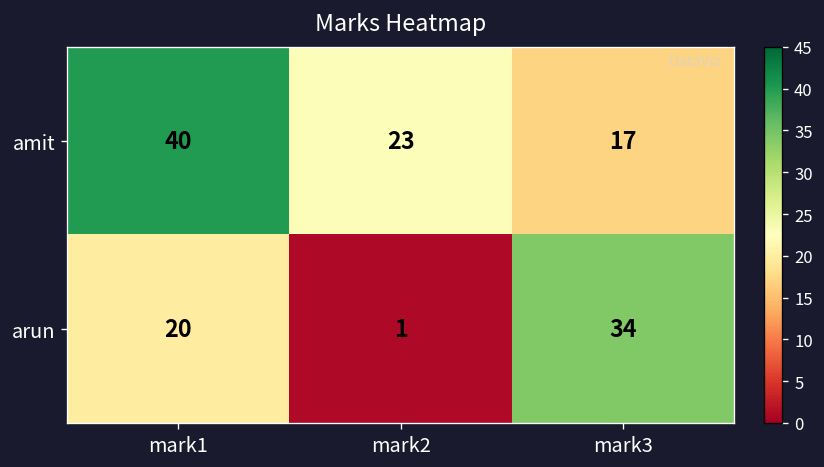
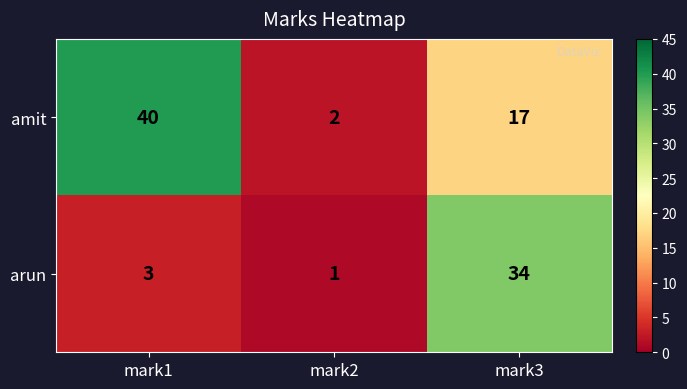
  {
    "amit": {
      "mark1": 40,
-     "mark2": 23
+     "mark2": 2
    },
    "arun": {
-     "mark1": 20,
+     "mark1": 3,
      "mark2": 1,
      "mark3": 34
    }
  }
